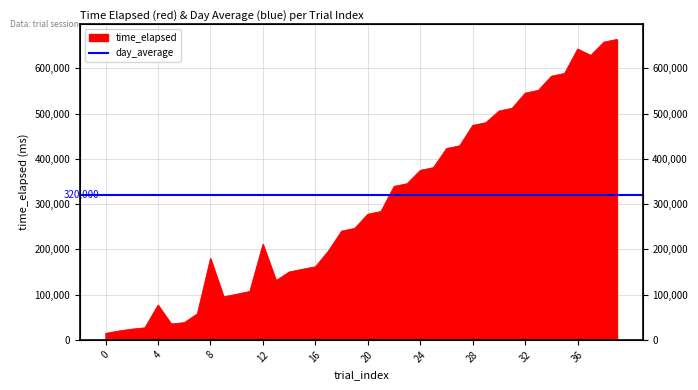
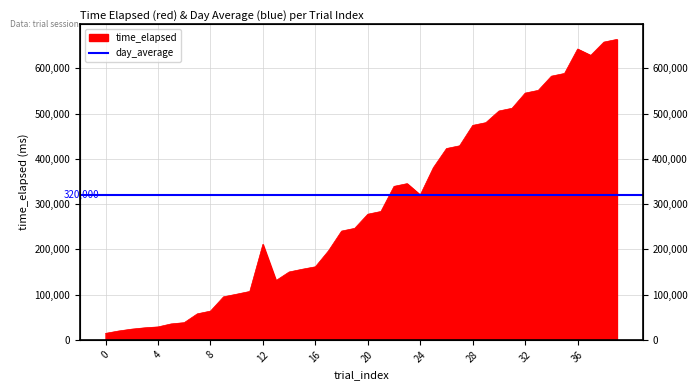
  {
    "0": "10,000",
-   "4": "80,000",
-   "8": "180,000",
+   "4": "30,000",
+   "8": "60,000",
    "12": "210,000",
    "16": "160,000",
    "20": "280,000",
-   "24": "370,000",
+   "24": "320,000",
    "28": "470,000",
    "32": "550,000",
    "36": "640,000"
  }
